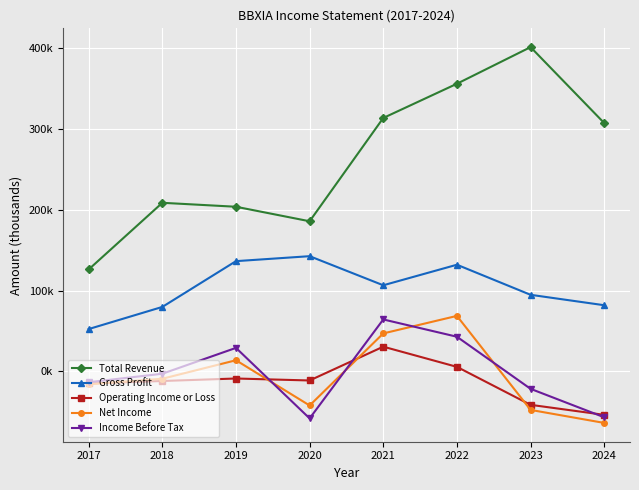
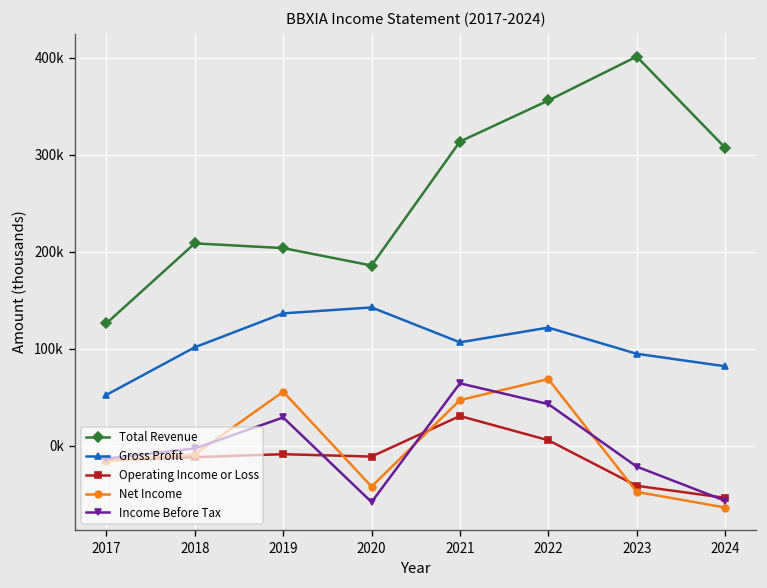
  {
    "Total Revenue": {
      "2017": 130000,
      "2018": 210000,
      "2019": 200000,
      "2020": 190000,
      "2021": 310000,
      "2022": 360000,
      "2023": 400000,
      "2024": 310000
    },
    "Gross Profit": {
      "2017": 50000,
-     "2018": 80000,
+     "2018": 100000,
      "2019": 140000,
      "2020": 140000,
      "2021": 110000,
-     "2022": 130000,
+     "2022": 120000,
      "2023": 90000,
      "2024": 80000
    },
    "Operating Income or Loss": {
      "2019": -10000,
      "2020": -10000,
      "2021": 30000,
      "2022": 10000,
      "2023": -40000
    },
    "Net Income": {
-     "2019": 10000,
+     "2019": 60000,
      "2020": -40000,
      "2021": 50000,
      "2022": 70000,
      "2023": -50000,
      "2024": -60000
    },
    "Income Before Tax": {
      "2019": 30000,
      "2020": -60000,
      "2021": 60000,
      "2022": 40000,
      "2023": -20000
    }
  }
